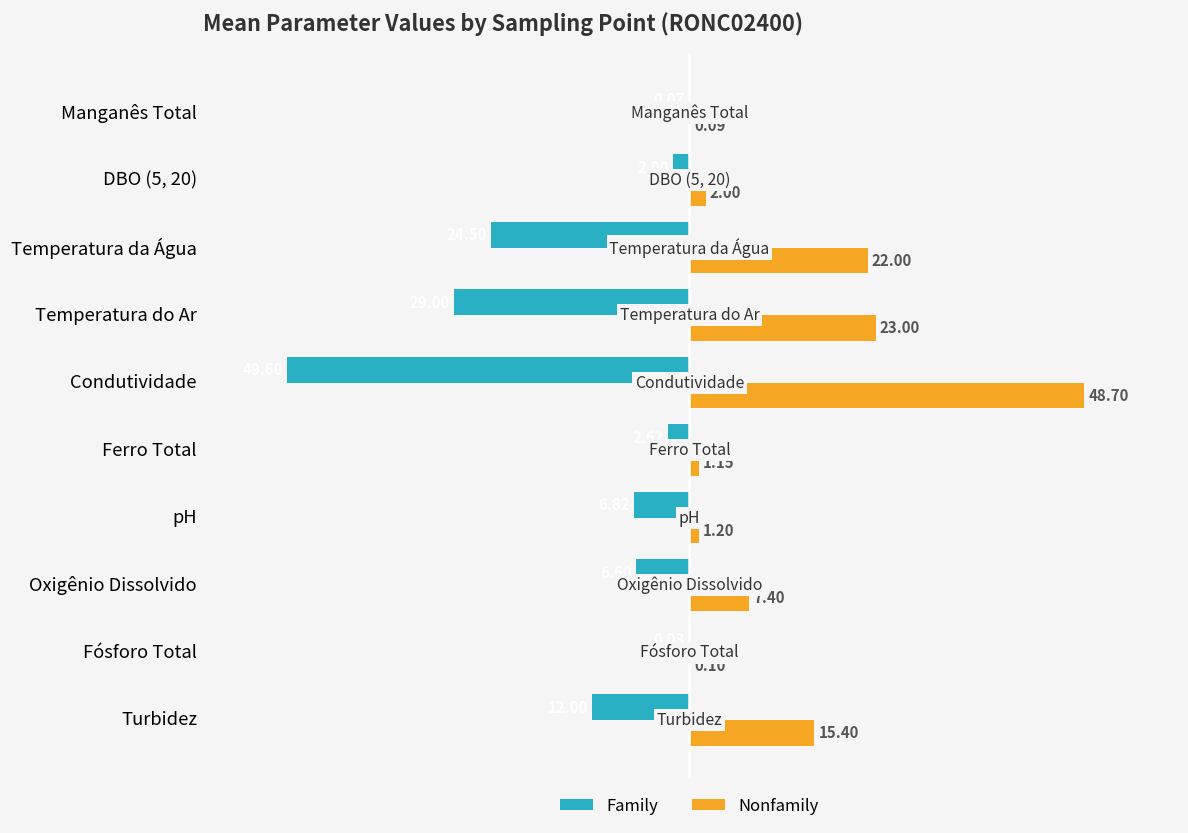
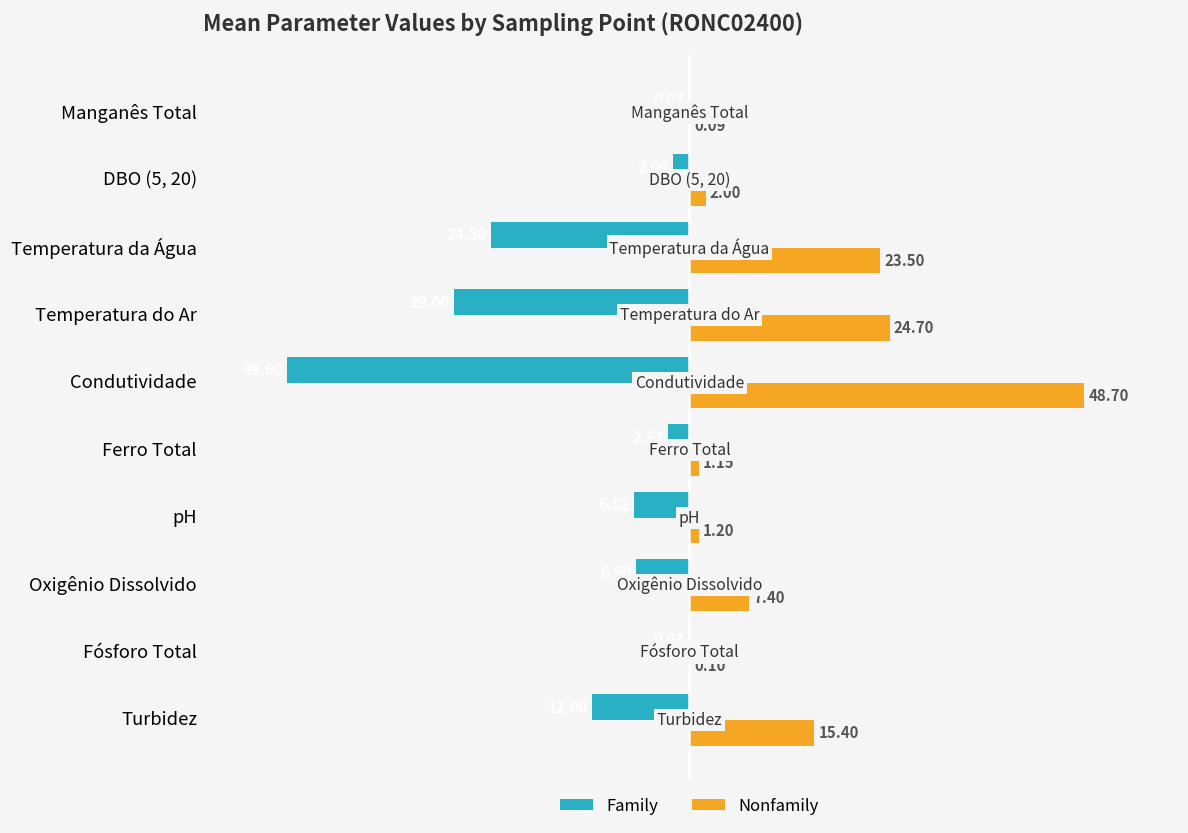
  {
    "Nonfamily": {
-     "Temperatura da Água": 22.00,
-     "Temperatura do Ar": 23.00,
+     "Temperatura da Água": 23.50,
+     "Temperatura do Ar": 24.70,
      "Condutividade": 48.70,
      "pH": 1.20,
      "Turbidez": 15.40
    }
  }
